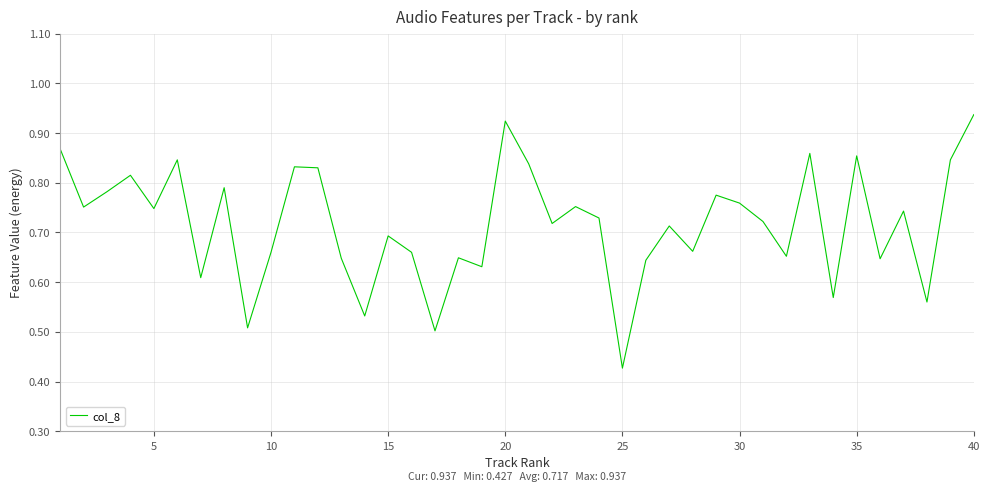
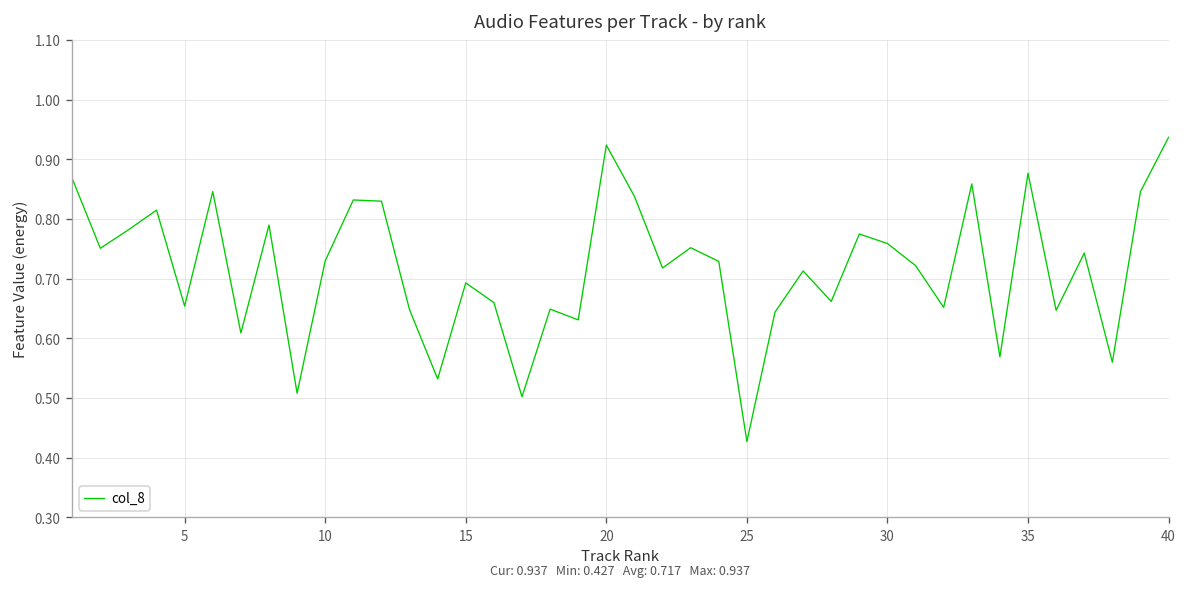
  {
-   "5": 0.75,
-   "10": 0.66,
+   "5": 0.65,
+   "10": 0.73,
    "15": 0.69,
    "20": 0.92,
    "25": 0.43,
    "30": 0.76,
-   "35": 0.85,
+   "35": 0.88,
    "40": 0.94
  }
